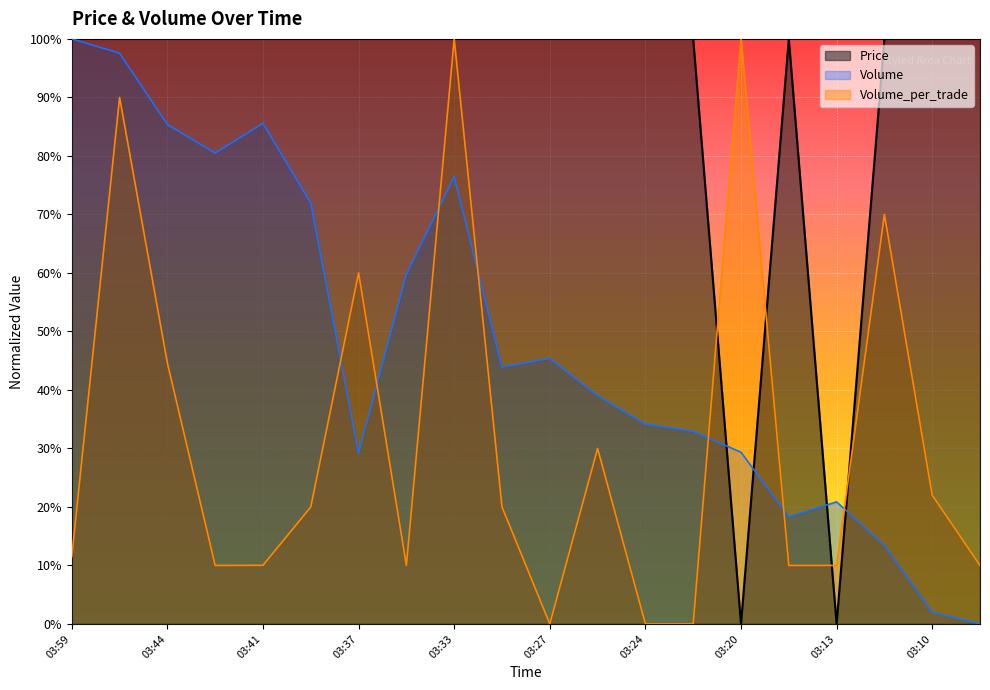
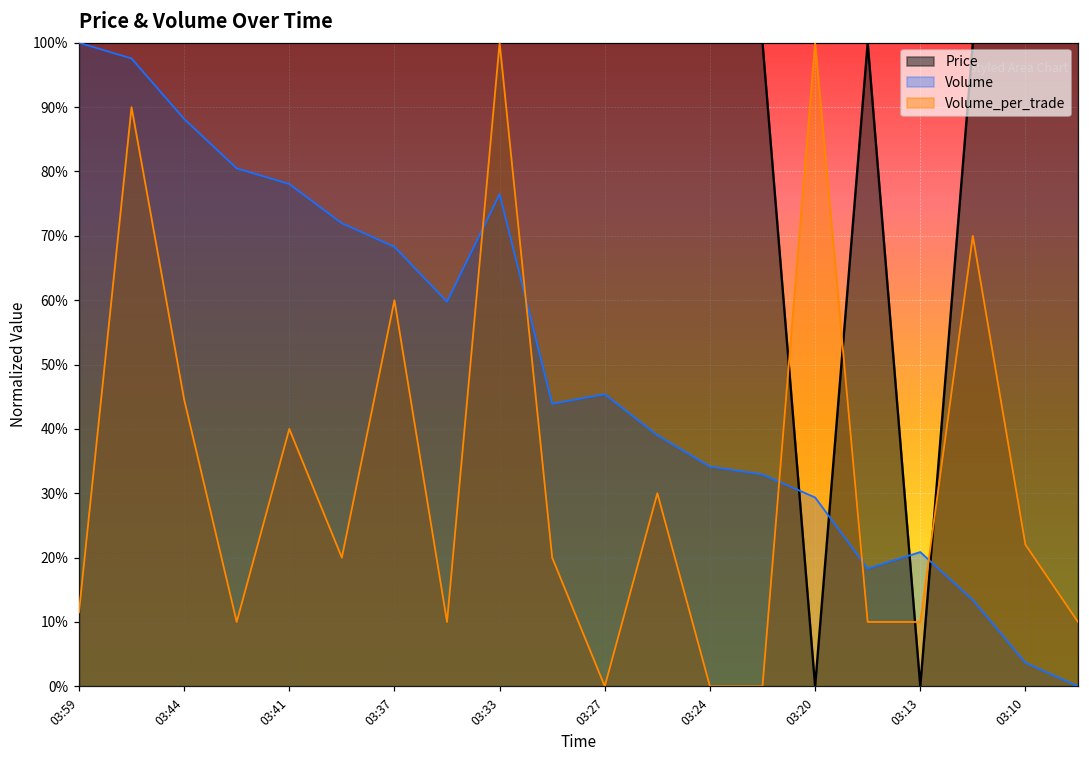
  {
    "Price": {
      "03:44": "100%",
      "03:41": "100%",
      "03:37": "100%",
      "03:27": "100%",
      "03:20": "0%",
      "03:13": "0%",
      "03:10": "100%"
    },
    "Volume": {
-     "03:44": "85%",
-     "03:41": "86%",
-     "03:37": "29%",
+     "03:44": "88%",
+     "03:41": "78%",
+     "03:37": "68%",
      "03:33": "76%",
      "03:27": "45%",
      "03:20": "29%",
      "03:13": "21%",
-     "03:10": "2%"
+     "03:10": "4%"
    },
    "Volume_per_trade": {
      "03:59": "12%",
      "03:44": "45%",
-     "03:41": "10%",
+     "03:41": "40%",
      "03:37": "60%",
      "03:27": "0%",
      "03:20": "100%",
      "03:13": "10%",
      "03:10": "22%"
    }
  }
